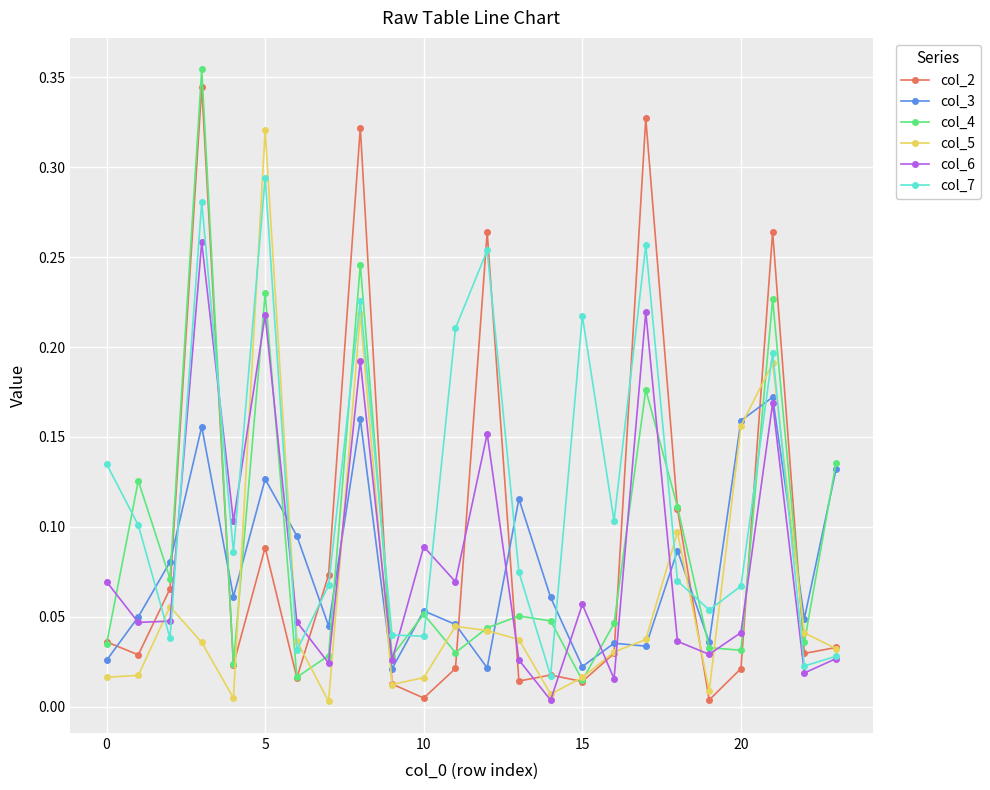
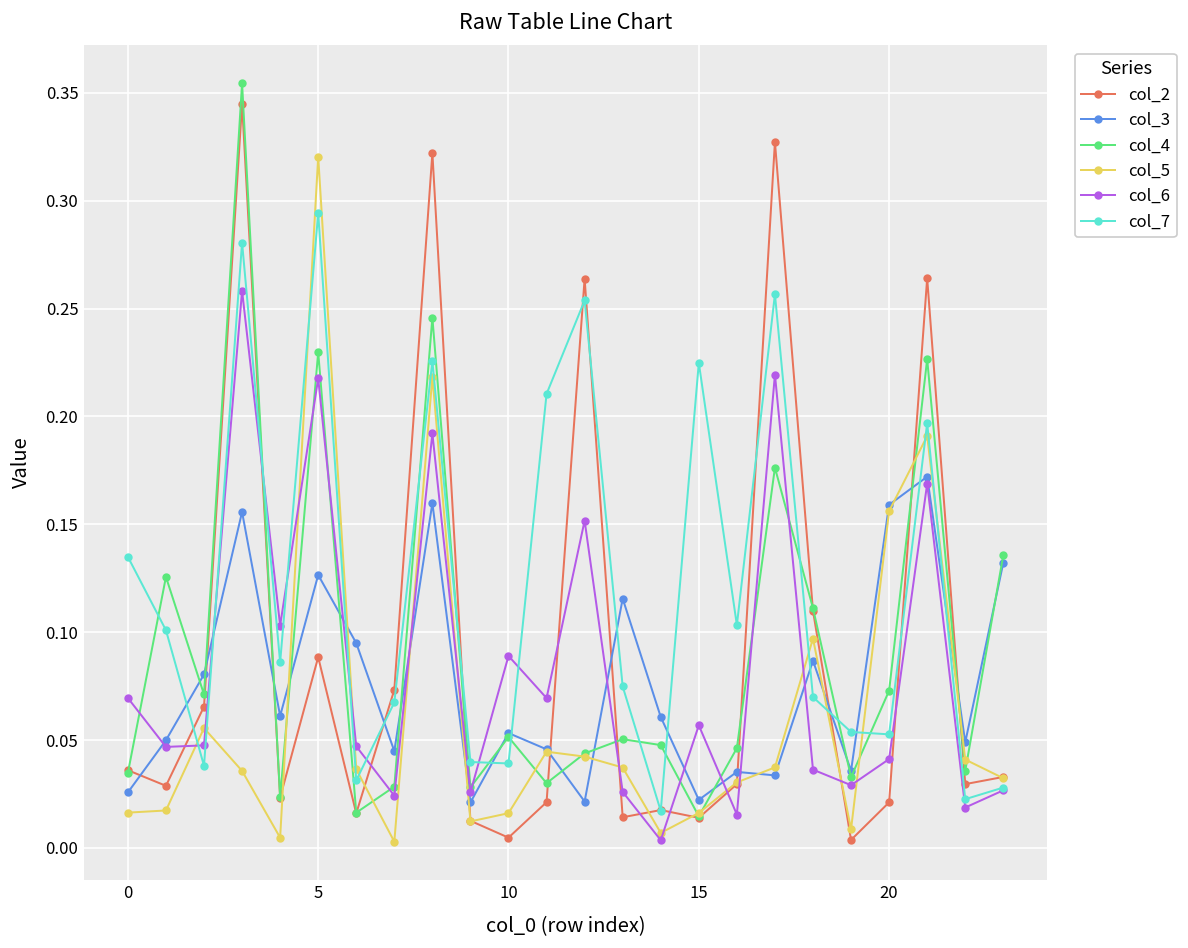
  {
    "col_2": {
      "5": 0.088,
      "10": 0.005,
      "20": 0.021
    },
    "col_3": {
      "0": 0.026,
      "5": 0.127,
      "10": 0.053,
      "15": 0.022,
      "20": 0.159
    },
    "col_4": {
      "5": 0.230,
      "10": 0.051,
-     "20": 0.031
+     "20": 0.073
    },
    "col_5": {
      "0": 0.016,
      "5": 0.321,
      "10": 0.016,
      "15": 0.016,
      "20": 0.156
    },
    "col_6": {
      "0": 0.069,
      "5": 0.218,
      "10": 0.089,
      "15": 0.057,
      "20": 0.041
    },
    "col_7": {
      "0": 0.135,
      "5": 0.294,
      "10": 0.039,
-     "15": 0.217,
-     "20": 0.067
+     "15": 0.225,
+     "20": 0.053
    }
  }
